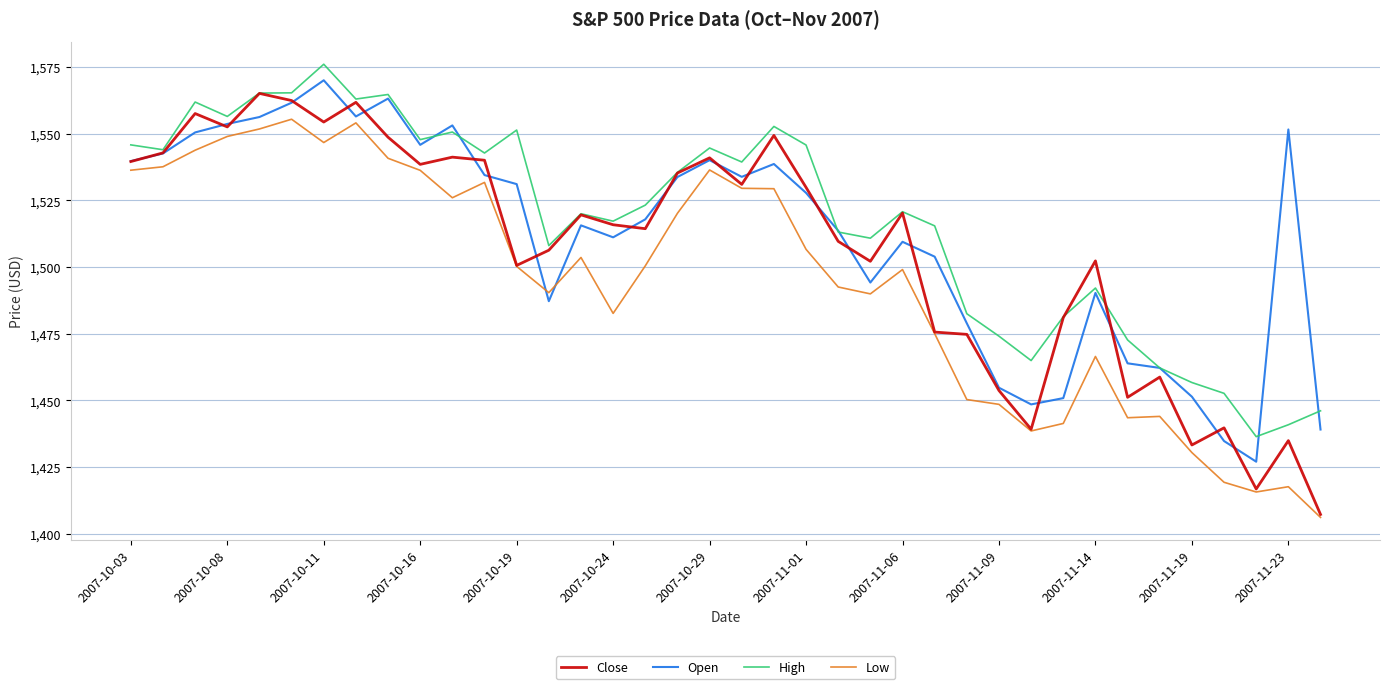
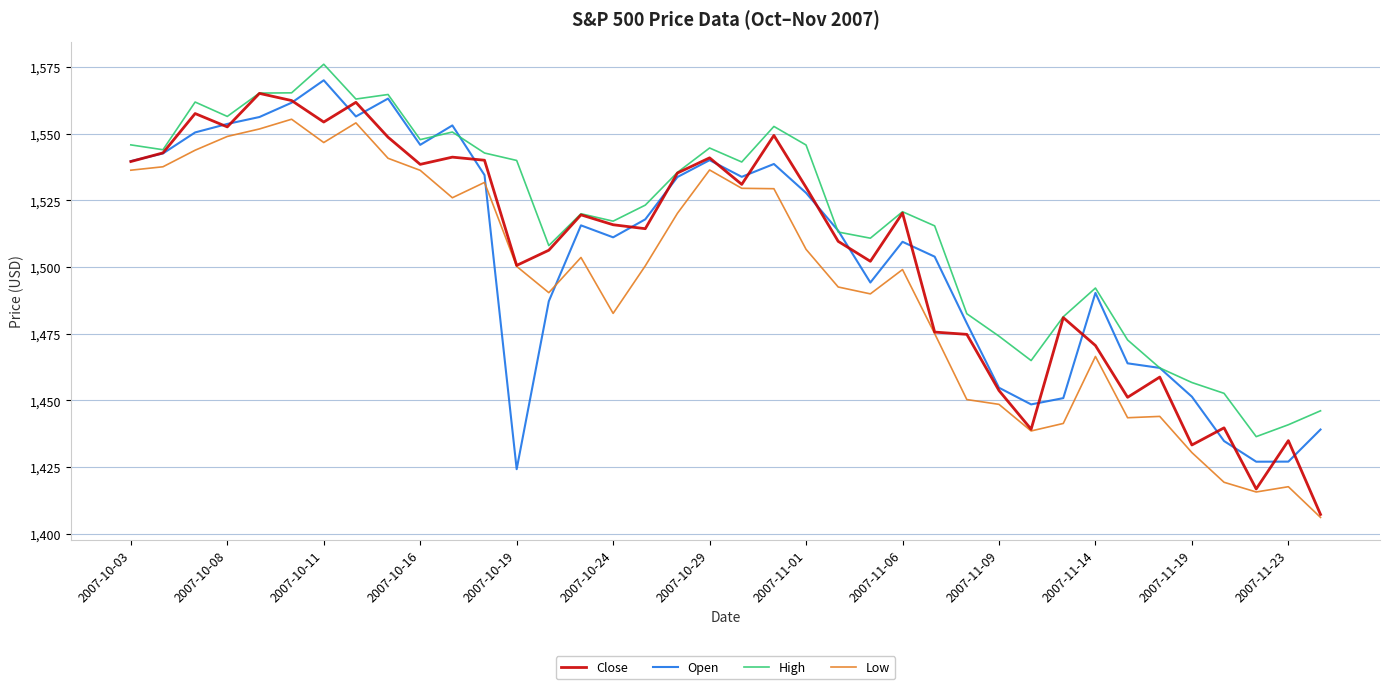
  {
    "Close": {
      "2007-10-08": "1,553",
      "2007-10-11": "1,554",
      "2007-10-16": "1,539",
      "2007-10-24": "1,516",
      "2007-11-01": "1,530",
      "2007-11-09": "1,454",
-     "2007-11-14": "1,502",
+     "2007-11-14": "1,471",
      "2007-11-19": "1,433",
      "2007-11-23": "1,435"
    },
    "Open": {
      "2007-10-08": "1,554",
      "2007-10-11": "1,570",
      "2007-10-16": "1,546",
-     "2007-10-19": "1,531",
+     "2007-10-19": "1,424",
      "2007-10-24": "1,511",
      "2007-11-01": "1,528",
      "2007-11-06": "1,509",
      "2007-11-09": "1,455",
      "2007-11-14": "1,490",
      "2007-11-19": "1,451",
-     "2007-11-23": "1,552"
+     "2007-11-23": "1,427"
    },
    "High": {
      "2007-10-03": "1,546",
      "2007-10-08": "1,557",
      "2007-10-11": "1,576",
      "2007-10-16": "1,548",
-     "2007-10-19": "1,551",
+     "2007-10-19": "1,540",
      "2007-10-24": "1,517",
      "2007-10-29": "1,545",
      "2007-11-01": "1,546",
      "2007-11-09": "1,474",
      "2007-11-14": "1,492",
      "2007-11-19": "1,457",
      "2007-11-23": "1,441"
    },
    "Low": {
      "2007-10-03": "1,536",
      "2007-10-08": "1,549",
      "2007-10-11": "1,547",
      "2007-10-16": "1,536",
      "2007-10-24": "1,483",
      "2007-10-29": "1,536",
      "2007-11-01": "1,507",
      "2007-11-06": "1,499",
      "2007-11-09": "1,449",
      "2007-11-14": "1,466",
      "2007-11-19": "1,430",
      "2007-11-23": "1,418"
    }
  }
